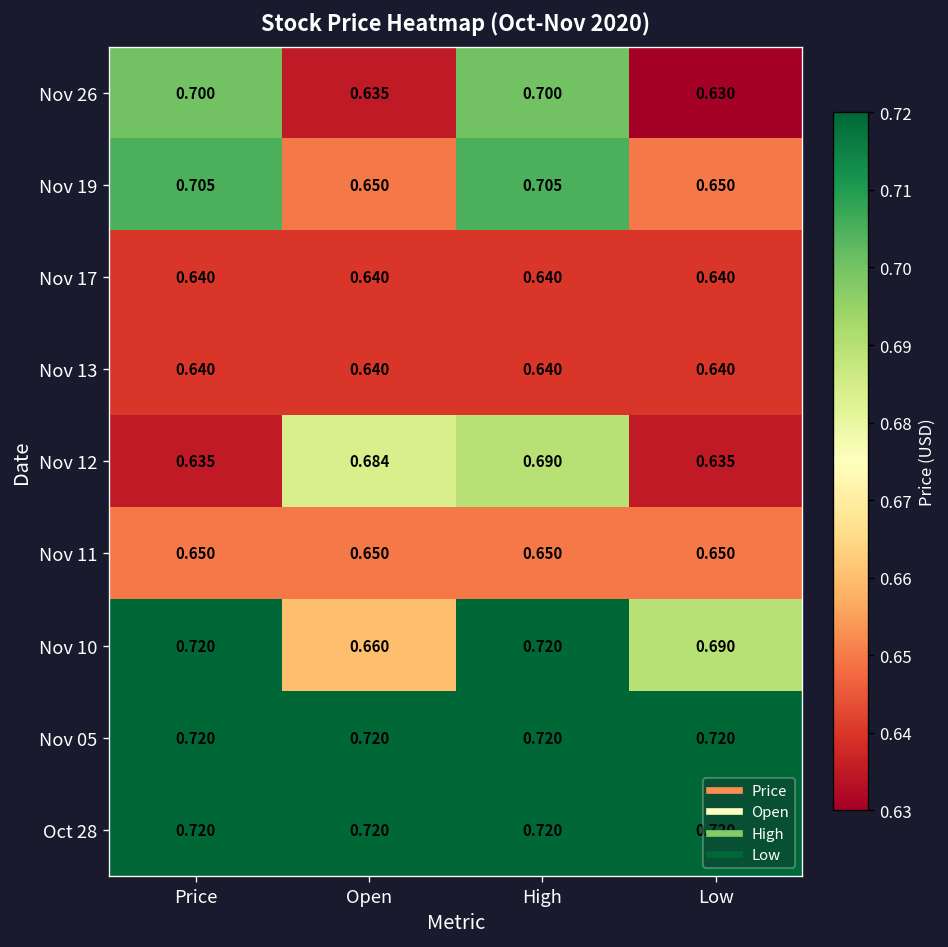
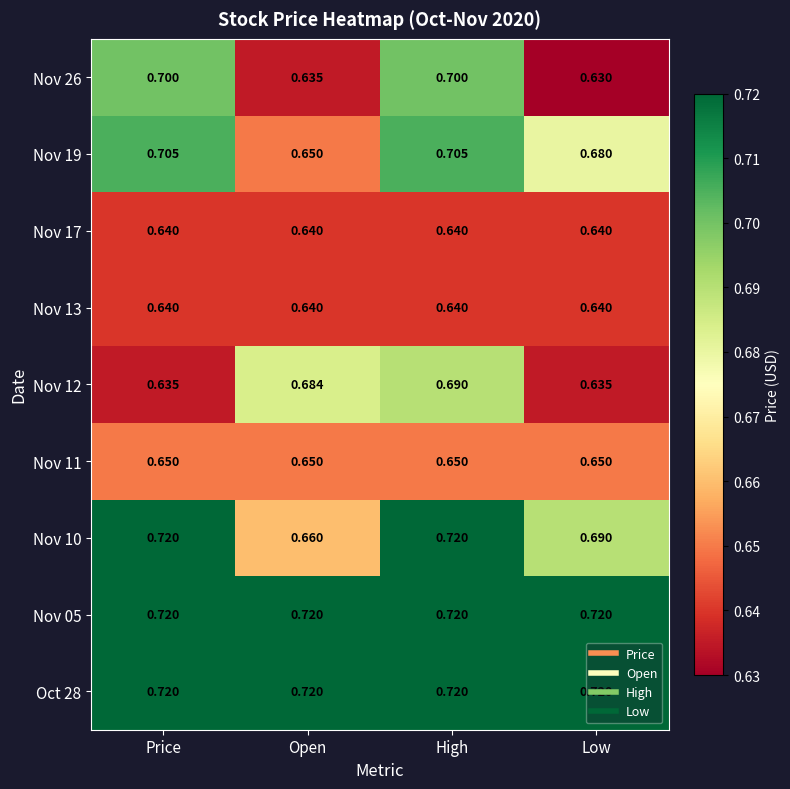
  {
    "Nov 26": {
      "Price": 0.700,
      "Open": 0.635,
      "High": 0.700,
      "Low": 0.630
    },
    "Nov 19": {
      "Price": 0.705,
      "Open": 0.650,
      "High": 0.705,
-     "Low": 0.650
+     "Low": 0.680
    },
    "Nov 17": {
      "Price": 0.640,
      "Open": 0.640,
      "High": 0.640,
      "Low": 0.640
    },
    "Nov 13": {
      "Price": 0.640,
      "Open": 0.640,
      "High": 0.640,
      "Low": 0.640
    },
    "Nov 12": {
      "Price": 0.635,
      "Open": 0.684,
      "High": 0.690,
      "Low": 0.635
    },
    "Nov 11": {
      "Price": 0.650,
      "Open": 0.650,
      "High": 0.650,
      "Low": 0.650
    },
    "Nov 10": {
      "Price": 0.720,
      "Open": 0.660,
      "High": 0.720,
      "Low": 0.690
    },
    "Nov 05": {
      "Price": 0.720,
      "Open": 0.720,
      "High": 0.720,
      "Low": 0.720
    },
    "Oct 28": {
      "Price": 0.720,
      "Open": 0.720,
      "High": 0.720
    }
  }
